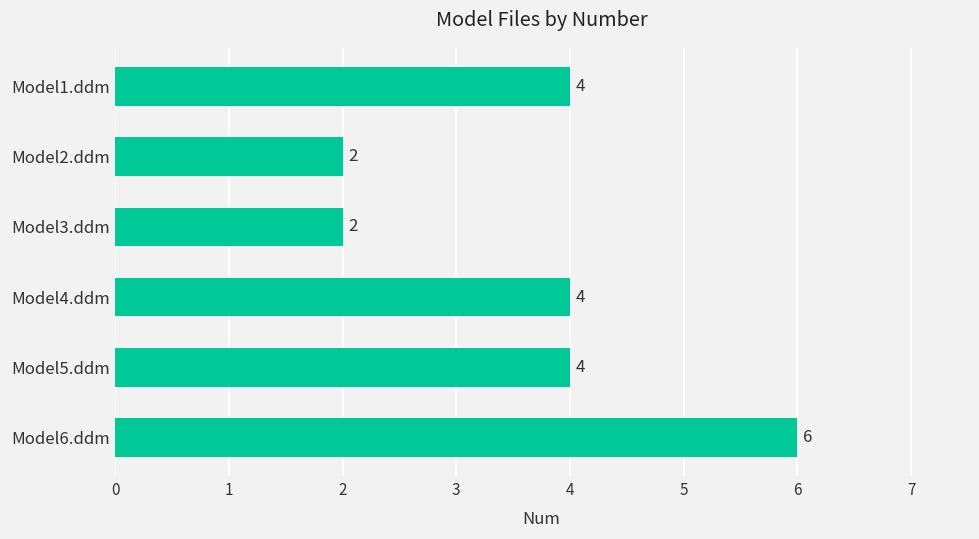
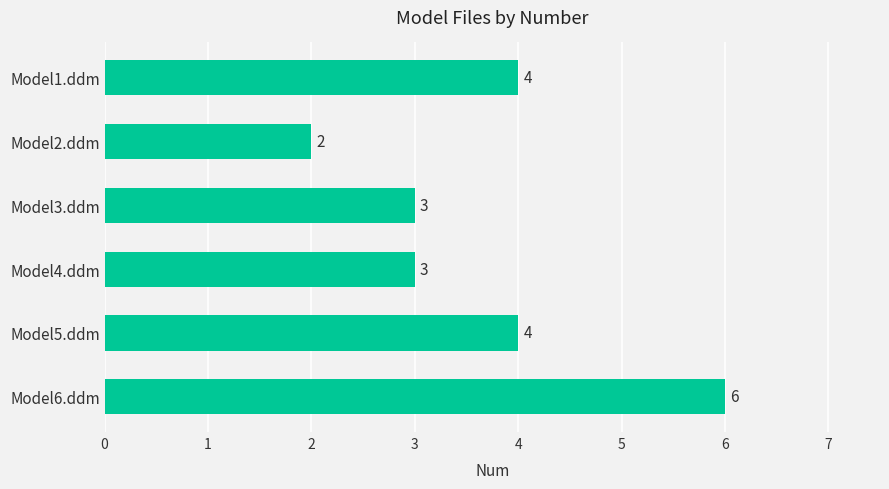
  {
    "Model1.ddm": 4,
    "Model2.ddm": 2,
-   "Model3.ddm": 2,
-   "Model4.ddm": 4,
+   "Model3.ddm": 3,
+   "Model4.ddm": 3,
    "Model5.ddm": 4,
    "Model6.ddm": 6
  }
